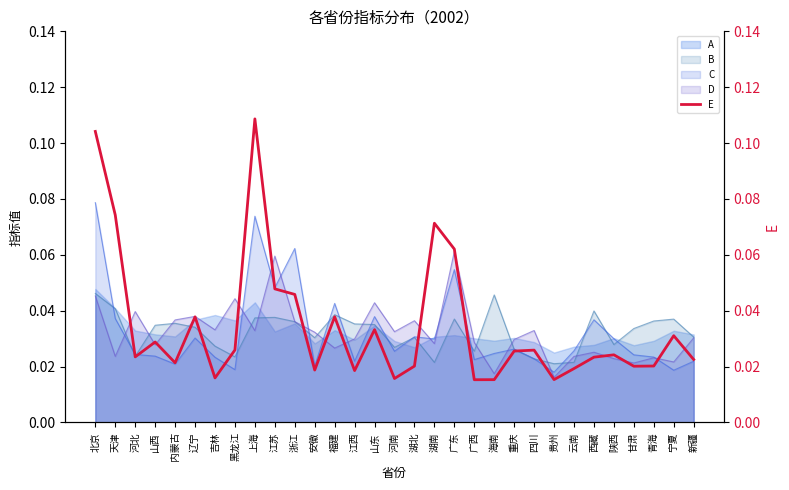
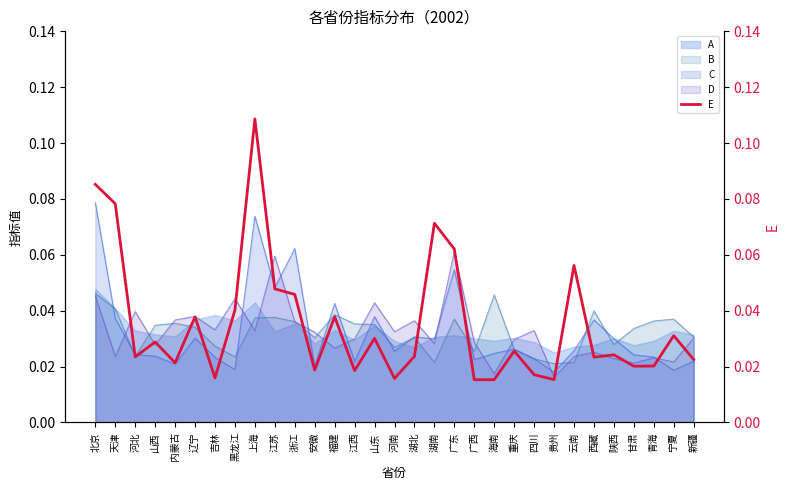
  {
    "E": {
-     "北京": 0.104,
-     "天津": 0.074,
+     "北京": 0.085,
+     "天津": 0.078,
      "河北": 0.023,
      "山西": 0.029,
      "内蒙古": 0.021,
      "辽宁": 0.038,
      "吉林": 0.016,
-     "黑龙江": 0.026,
+     "黑龙江": 0.040,
      "上海": 0.109,
      "江苏": 0.048,
      "浙江": 0.046,
      "安徽": 0.019,
      "福建": 0.038,
      "江西": 0.019,
-     "山东": 0.033,
+     "山东": 0.030,
      "河南": 0.016,
-     "湖北": 0.020,
+     "湖北": 0.024,
      "湖南": 0.071,
      "广东": 0.062,
      "广西": 0.015,
      "海南": 0.015,
      "重庆": 0.026,
-     "四川": 0.026,
+     "四川": 0.017,
      "贵州": 0.015,
-     "云南": 0.019,
+     "云南": 0.056,
      "西藏": 0.023,
      "陕西": 0.024,
      "甘肃": 0.020,
      "青海": 0.020,
      "宁夏": 0.031,
      "新疆": 0.023
    }
  }
